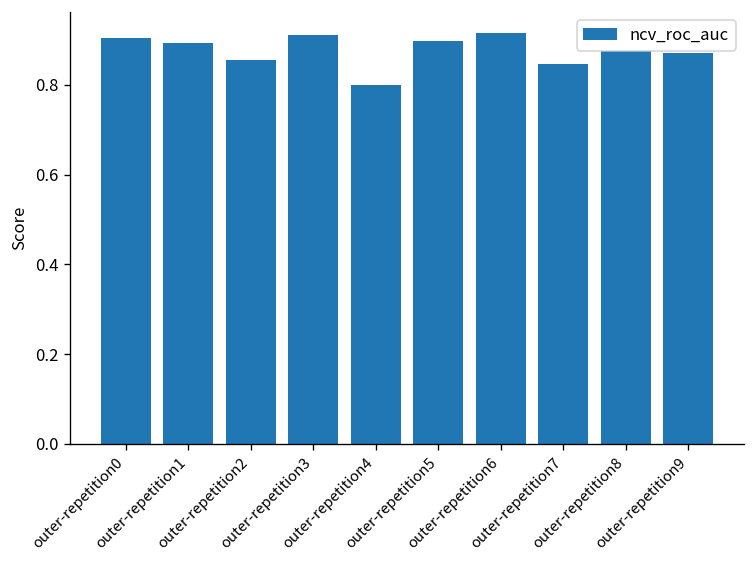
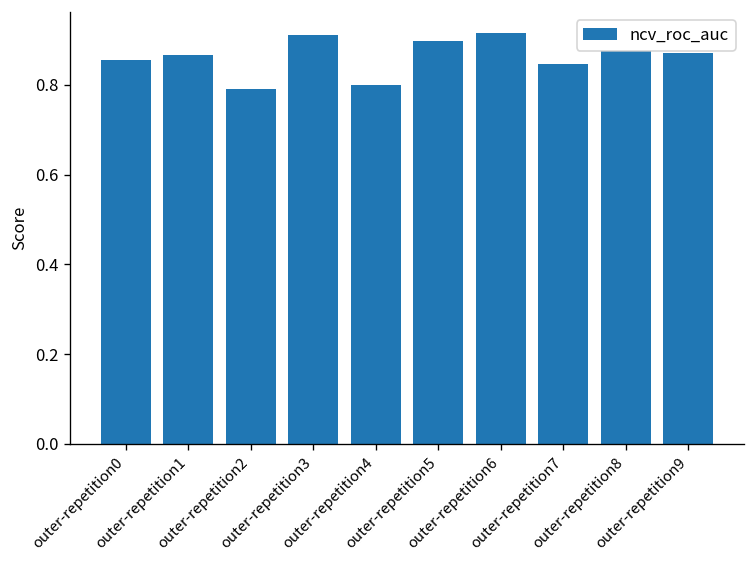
  {
-   "outer-repetition0": 0.90,
-   "outer-repetition1": 0.89,
-   "outer-repetition2": 0.85,
+   "outer-repetition0": 0.85,
+   "outer-repetition1": 0.87,
+   "outer-repetition2": 0.79,
    "outer-repetition3": 0.91,
    "outer-repetition4": 0.80,
    "outer-repetition5": 0.90,
    "outer-repetition6": 0.92,
    "outer-repetition7": 0.85,
    "outer-repetition8": 0.88,
    "outer-repetition9": 0.87
  }
